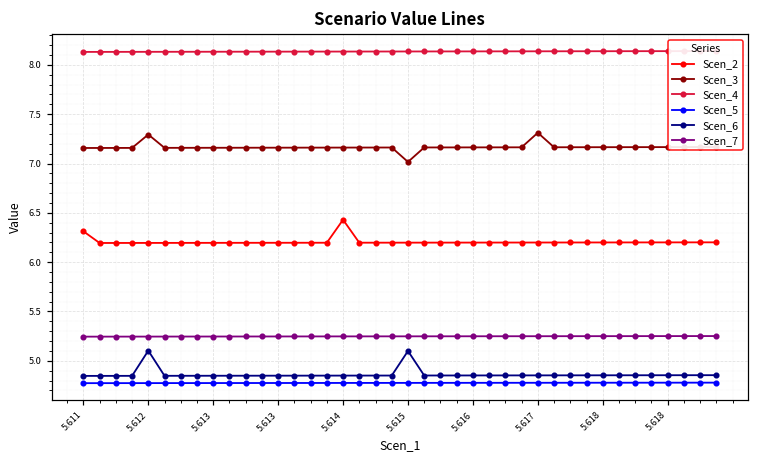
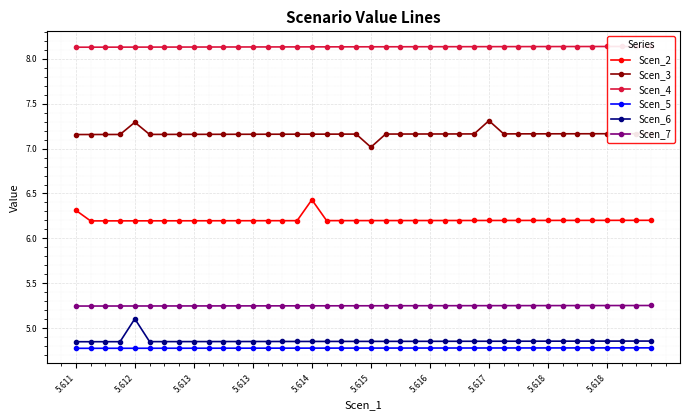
  {
    "Scen_2": {
      "5.611": 6.3,
      "5.612": 6.2,
      "5.614": 6.4,
      "5.615": 6.2,
      "5.616": 6.2,
      "5.617": 6.2
    },
    "Scen_3": {
      "5.611": 7.2,
      "5.612": 7.3,
      "5.614": 7.2,
      "5.615": 7.0,
      "5.616": 7.2,
      "5.617": 7.3
    },
    "Scen_4": {
      "5.611": 8.1,
      "5.612": 8.1,
      "5.614": 8.1,
      "5.615": 8.1,
      "5.616": 8.1,
      "5.617": 8.1
    },
    "Scen_5": {
      "5.611": 4.8,
      "5.612": 4.8,
      "5.614": 4.8,
      "5.615": 4.8,
      "5.616": 4.8,
      "5.617": 4.8
    },
    "Scen_6": {
      "5.611": 4.8,
      "5.612": 5.1,
      "5.614": 4.9,
-     "5.615": 5.1,
+     "5.615": 4.9,
      "5.616": 4.9,
      "5.617": 4.9
    },
    "Scen_7": {
      "5.611": 5.2,
      "5.612": 5.2,
      "5.614": 5.2,
      "5.615": 5.2,
      "5.616": 5.2,
      "5.617": 5.2
    }
  }
